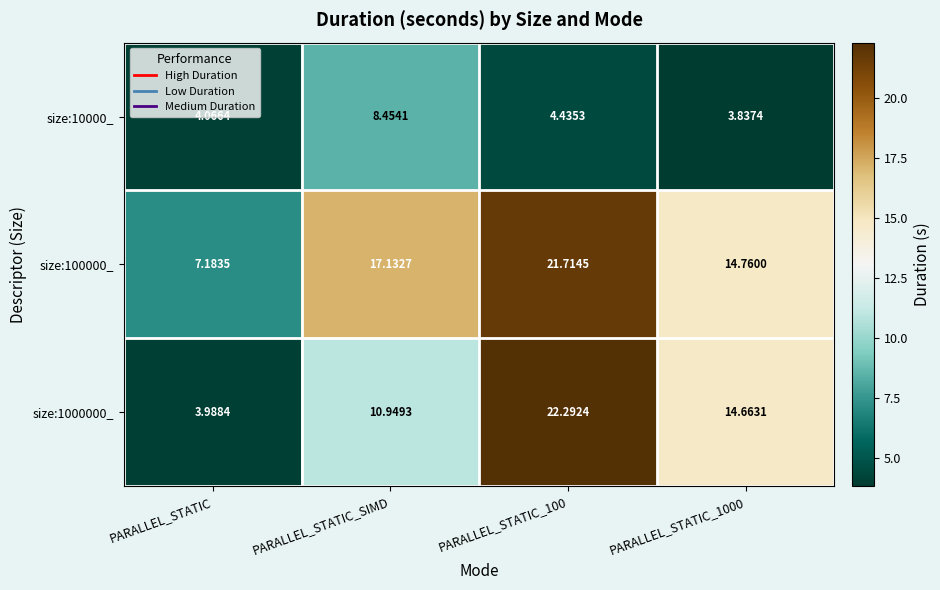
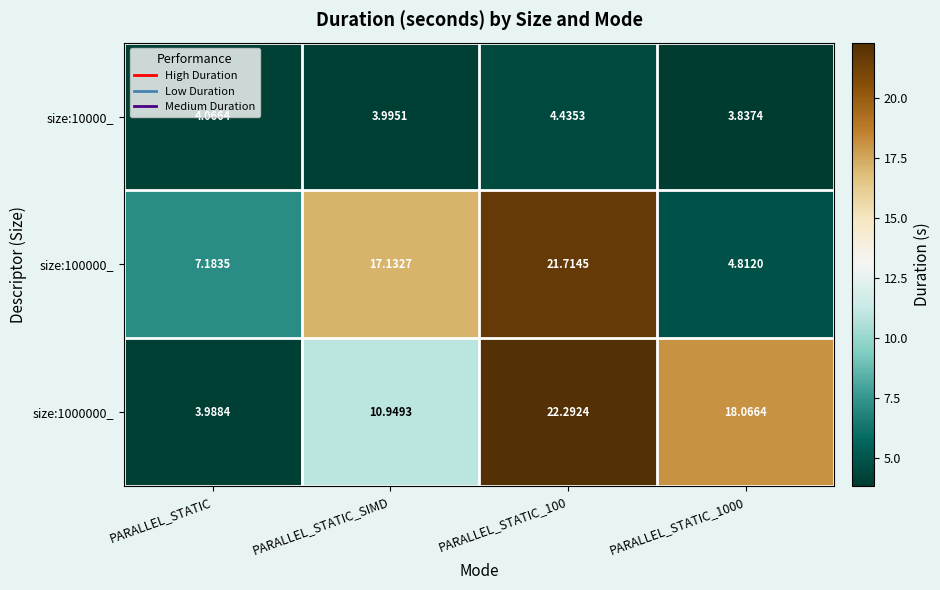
  {
    "size:10000_": {
-     "PARALLEL_STATIC_SIMD": 8.4541,
+     "PARALLEL_STATIC_SIMD": 3.9951,
      "PARALLEL_STATIC_100": 4.4353,
      "PARALLEL_STATIC_1000": 3.8374
    },
    "size:100000_": {
      "PARALLEL_STATIC": 7.1835,
      "PARALLEL_STATIC_SIMD": 17.1327,
      "PARALLEL_STATIC_100": 21.7145,
-     "PARALLEL_STATIC_1000": 14.7600
+     "PARALLEL_STATIC_1000": 4.8120
    },
    "size:1000000_": {
      "PARALLEL_STATIC": 3.9884,
      "PARALLEL_STATIC_SIMD": 10.9493,
      "PARALLEL_STATIC_100": 22.2924,
-     "PARALLEL_STATIC_1000": 14.6631
+     "PARALLEL_STATIC_1000": 18.0664
    }
  }
